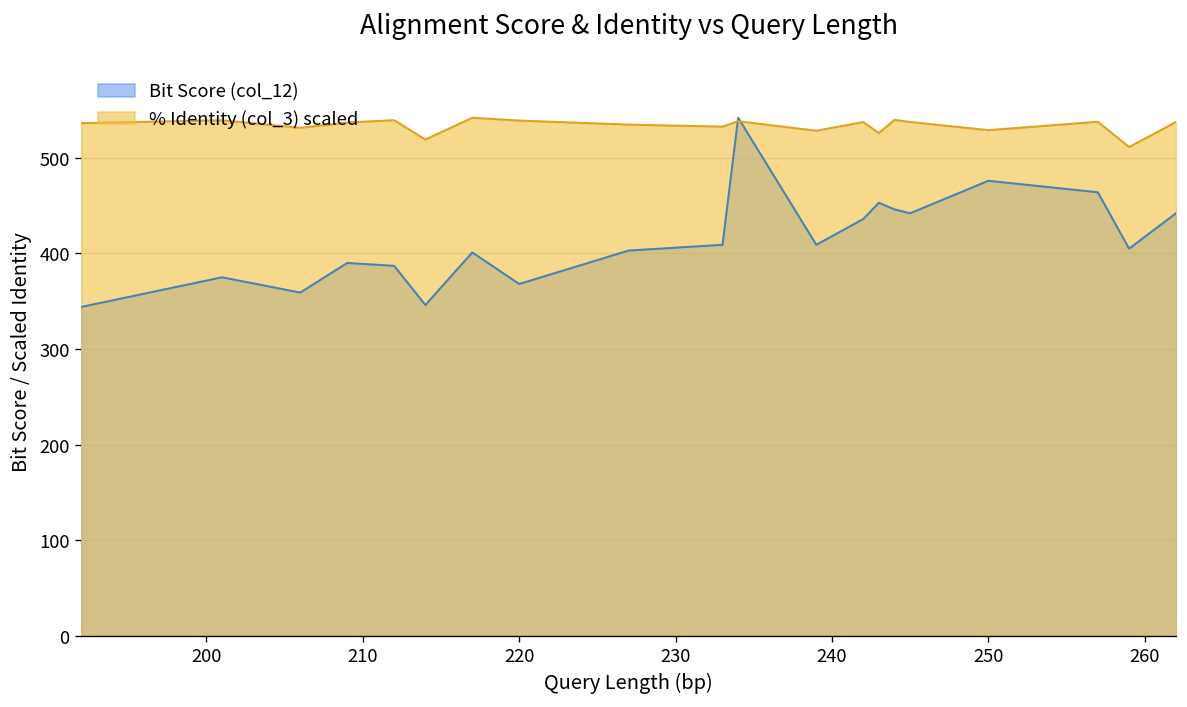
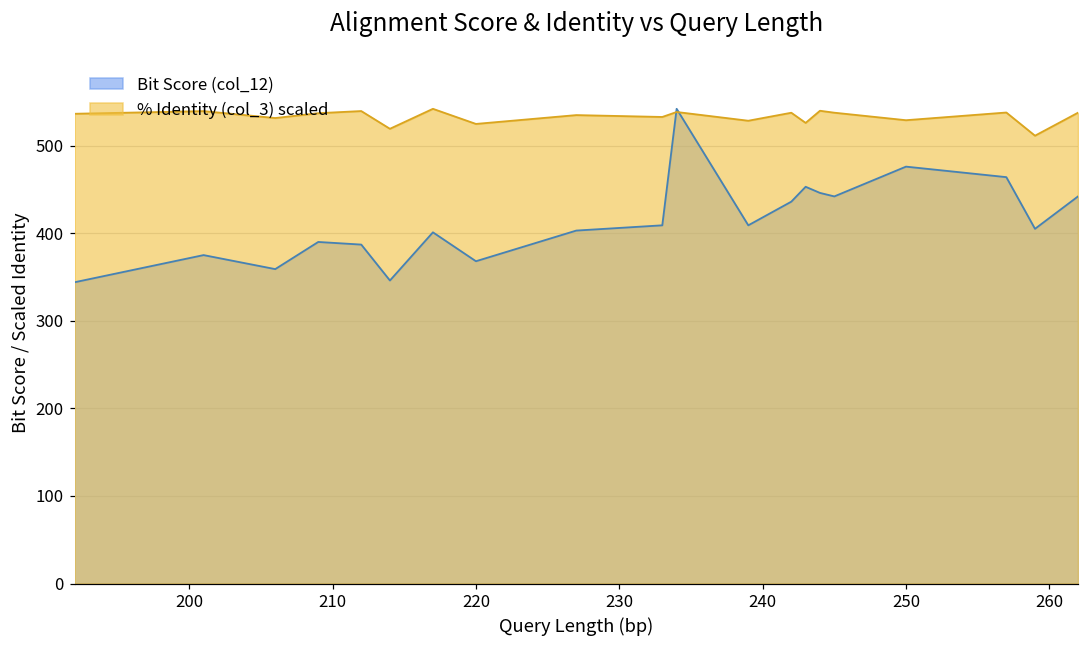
  {
    "Bit Score (col_12)": {
      "220": 370,
      "250": 480
    },
    "% Identity (col_3) scaled": {
-     "220": 540,
+     "220": 520,
      "250": 530
    }
  }
